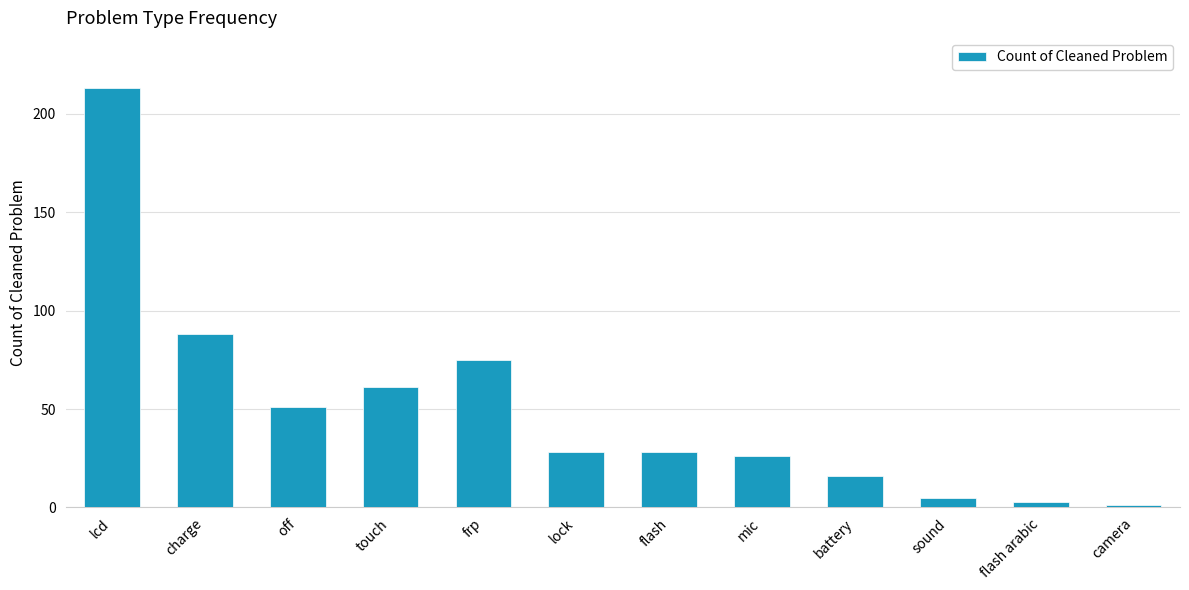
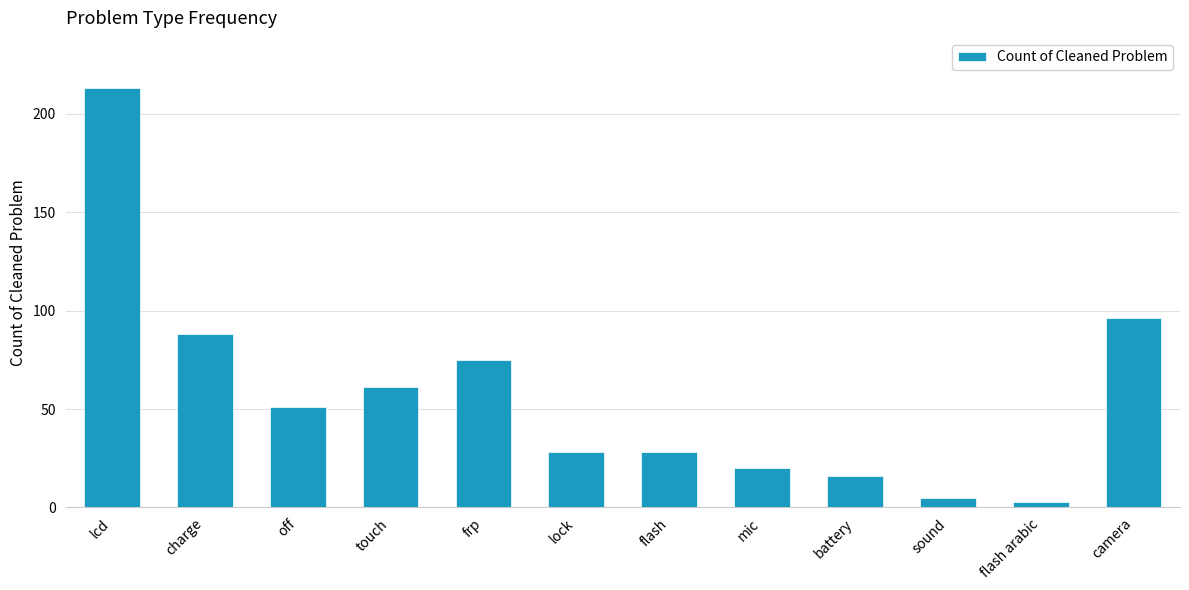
  {
    "lcd": 213,
    "charge": 88,
    "off": 51,
    "touch": 61,
    "frp": 75,
    "lock": 28,
    "flash": 28,
-   "mic": 26,
+   "mic": 20,
    "battery": 16,
    "sound": 5,
    "flash arabic": 3,
-   "camera": 1
+   "camera": 96
  }
